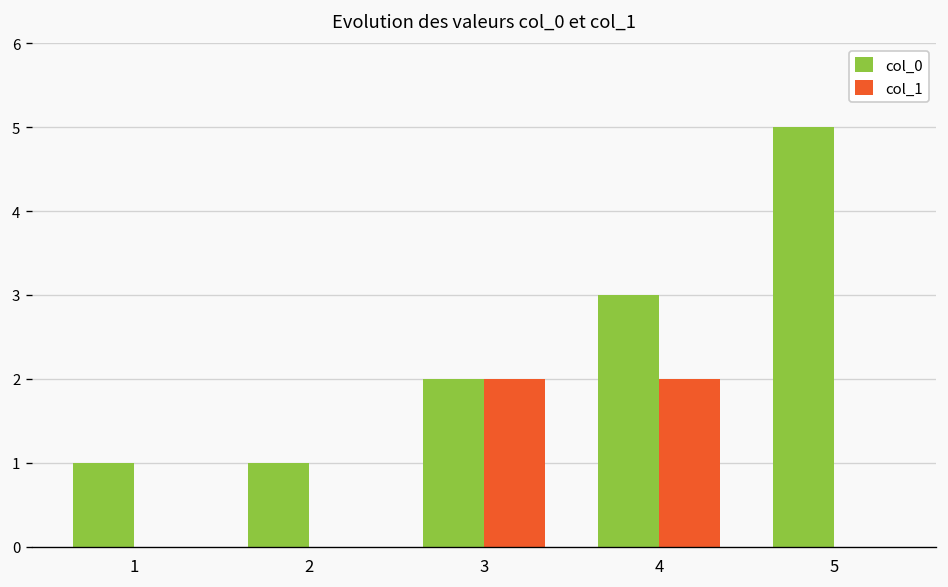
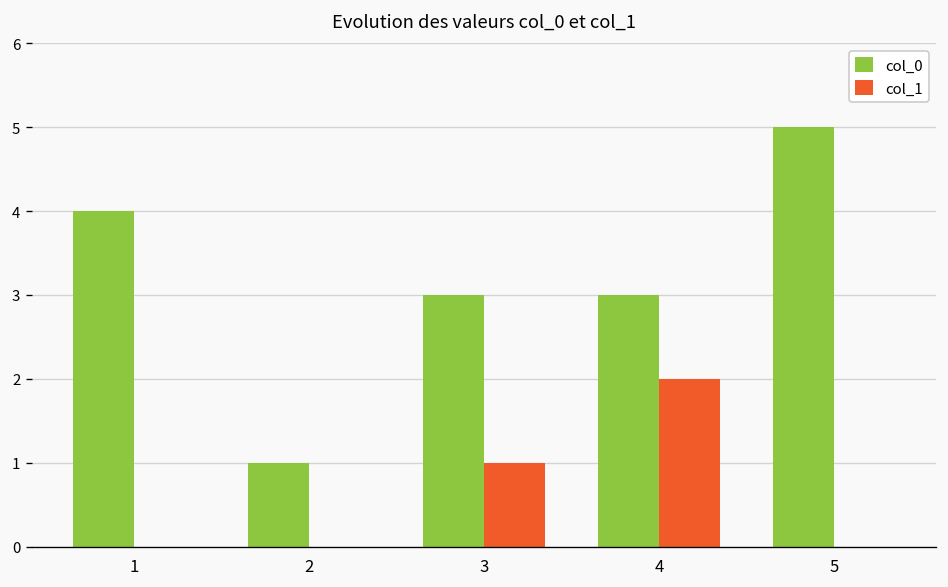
  {
    "col_0": {
-     "1": 1,
+     "1": 4,
      "2": 1,
-     "3": 2,
+     "3": 3,
      "4": 3,
      "5": 5
    },
    "col_1": {
      "1": 0,
      "2": 0,
-     "3": 2,
+     "3": 1,
      "4": 2,
      "5": 0
    }
  }
